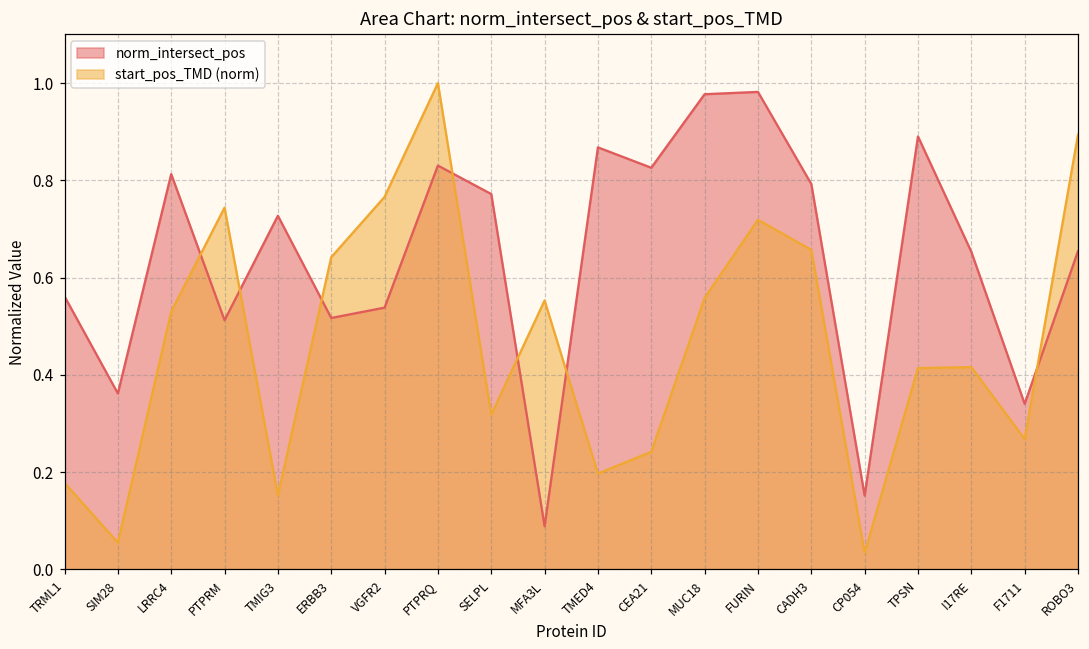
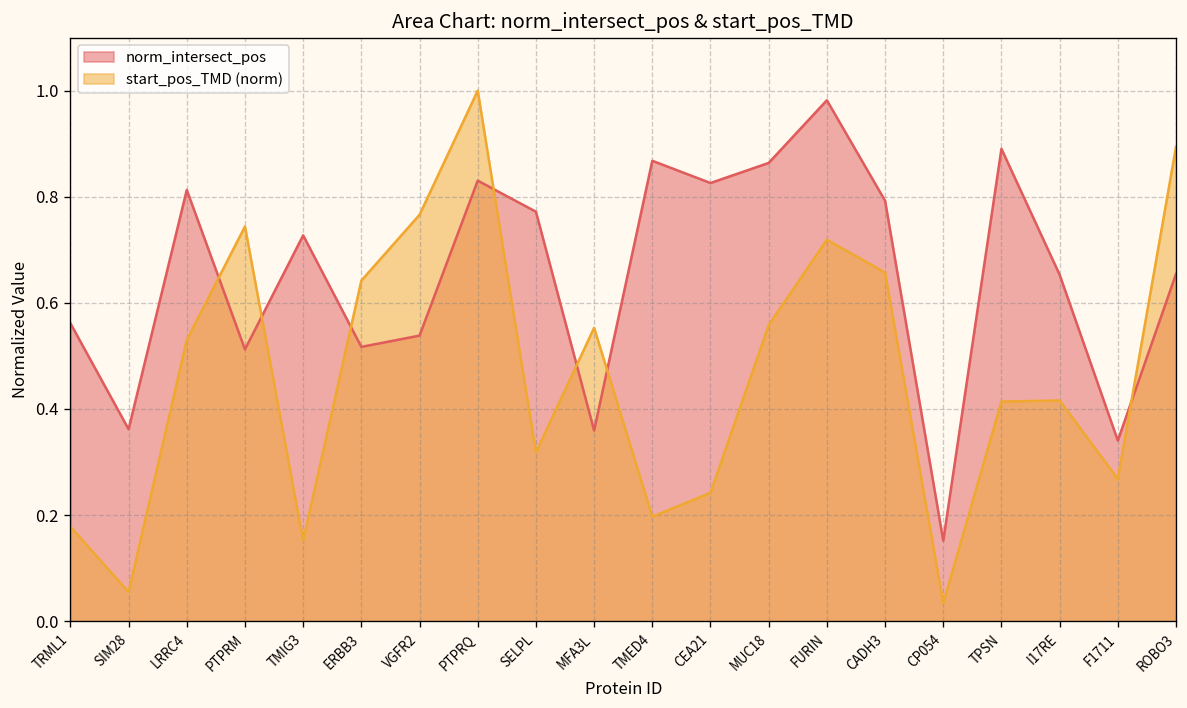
  {
    "norm_intersect_pos": {
      "TRML1": 0.56,
      "SIM28": 0.36,
      "LRRC4": 0.81,
      "PTPRM": 0.51,
      "TMIG3": 0.73,
      "ERBB3": 0.52,
      "VGFR2": 0.54,
      "PTPRQ": 0.83,
      "SELPL": 0.77,
-     "MFA3L": 0.09,
+     "MFA3L": 0.36,
      "TMED4": 0.87,
      "CEA21": 0.83,
-     "MUC18": 0.98,
+     "MUC18": 0.86,
      "FURIN": 0.98,
      "CADH3": 0.79,
      "CP054": 0.15,
      "TPSN": 0.89,
      "I17RE": 0.65,
      "F1711": 0.34,
      "ROBO3": 0.65
    },
    "start_pos_TMD (norm)": {
      "TRML1": 0.18,
      "SIM28": 0.06,
      "LRRC4": 0.53,
      "PTPRM": 0.74,
      "TMIG3": 0.15,
      "ERBB3": 0.64,
      "VGFR2": 0.77,
      "PTPRQ": 1.00,
      "SELPL": 0.32,
      "MFA3L": 0.55,
      "TMED4": 0.20,
      "CEA21": 0.24,
      "MUC18": 0.56,
      "FURIN": 0.72,
      "CADH3": 0.66,
      "CP054": 0.03,
      "TPSN": 0.41,
      "I17RE": 0.42,
      "F1711": 0.27,
      "ROBO3": 0.89
    }
  }
